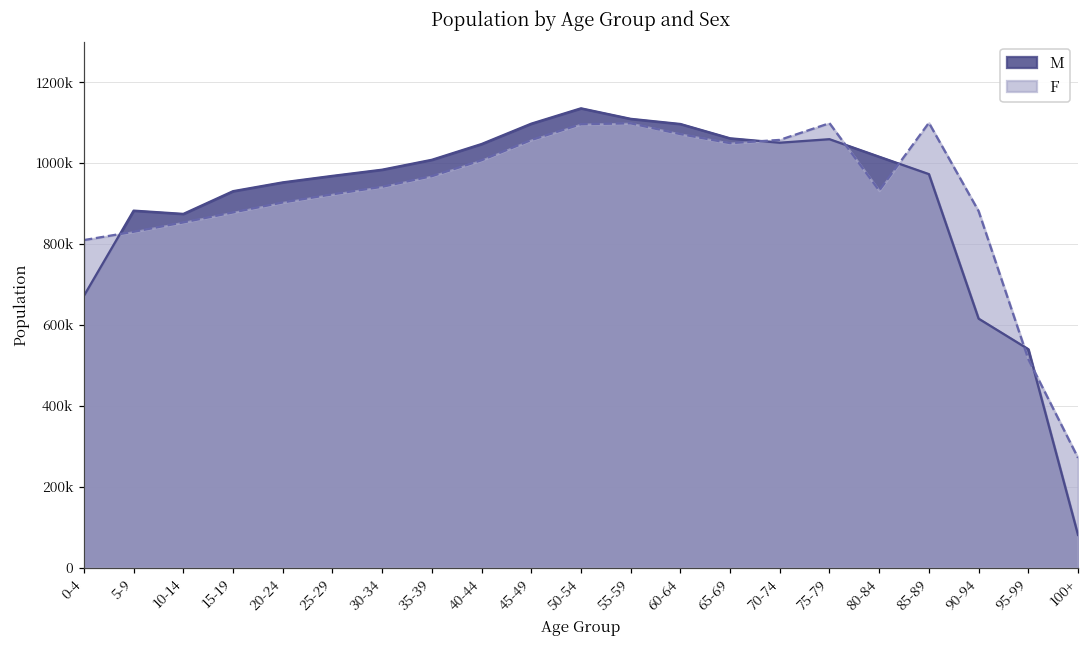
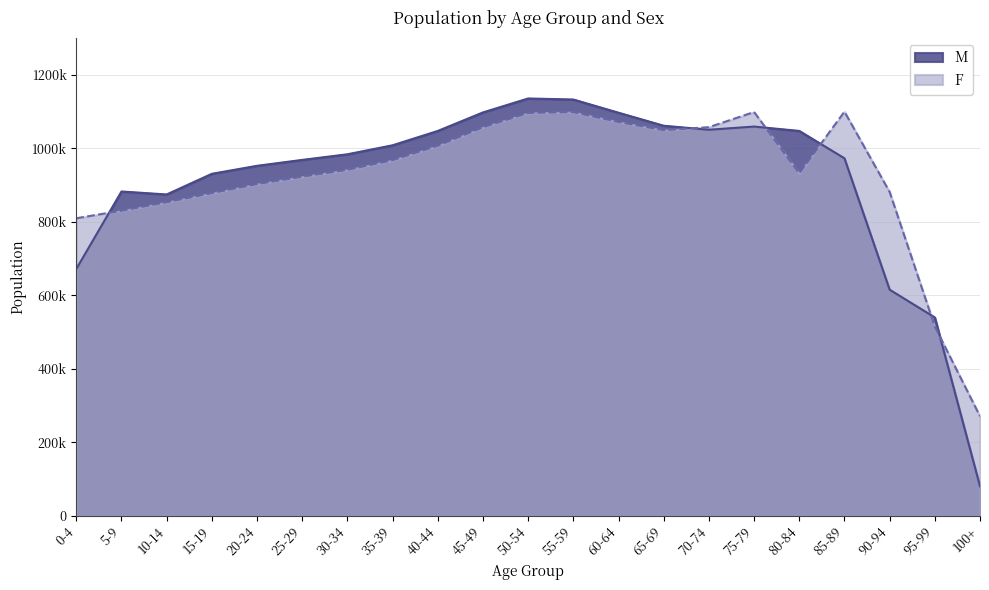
  {
    "M": {
      "0-4": 670000,
      "5-9": 880000,
      "10-14": 870000,
      "15-19": 930000,
      "20-24": 950000,
      "25-29": 970000,
      "30-34": 980000,
      "35-39": 1010000,
      "40-44": 1050000,
      "45-49": 1100000,
      "50-54": 1140000,
-     "55-59": 1110000,
+     "55-59": 1130000,
      "60-64": 1100000,
      "65-69": 1060000,
      "70-74": 1050000,
      "75-79": 1060000,
-     "80-84": 1020000,
+     "80-84": 1050000,
      "85-89": 970000,
      "90-94": 620000,
      "95-99": 540000,
      "100+": 80000
    },
    "F": {
      "0-4": 810000,
      "5-9": 830000,
      "10-14": 850000,
      "15-19": 880000,
      "20-24": 900000,
      "25-29": 920000,
      "30-34": 940000,
      "35-39": 970000,
      "40-44": 1010000,
      "45-49": 1060000,
      "50-54": 1100000,
      "55-59": 1100000,
      "60-64": 1070000,
      "65-69": 1050000,
      "70-74": 1060000,
      "75-79": 1100000,
      "80-84": 930000,
      "85-89": 1100000,
      "90-94": 880000,
      "95-99": 520000,
      "100+": 270000
    }
  }
